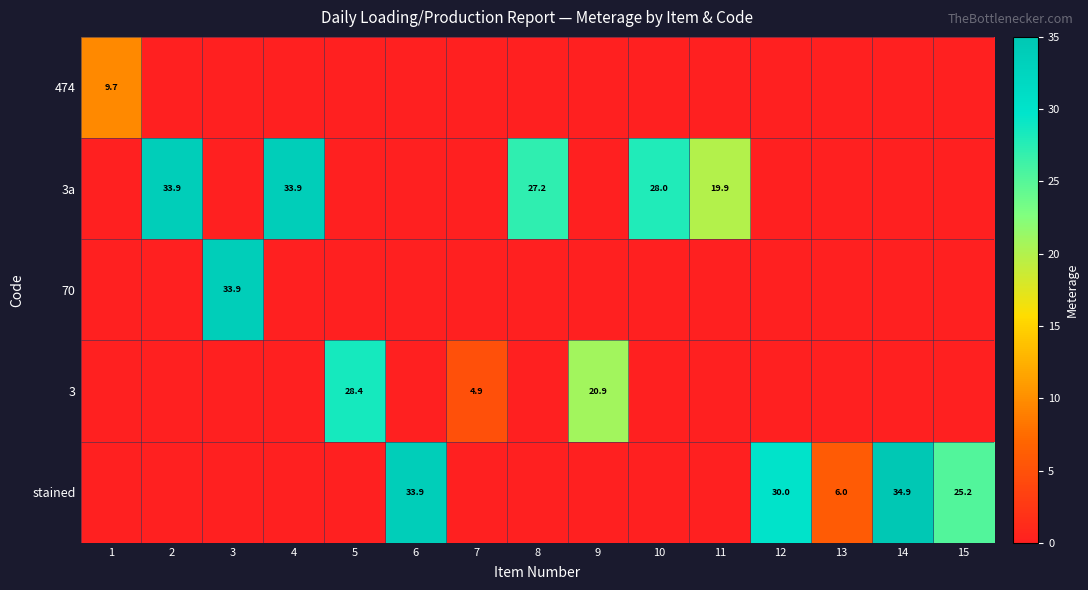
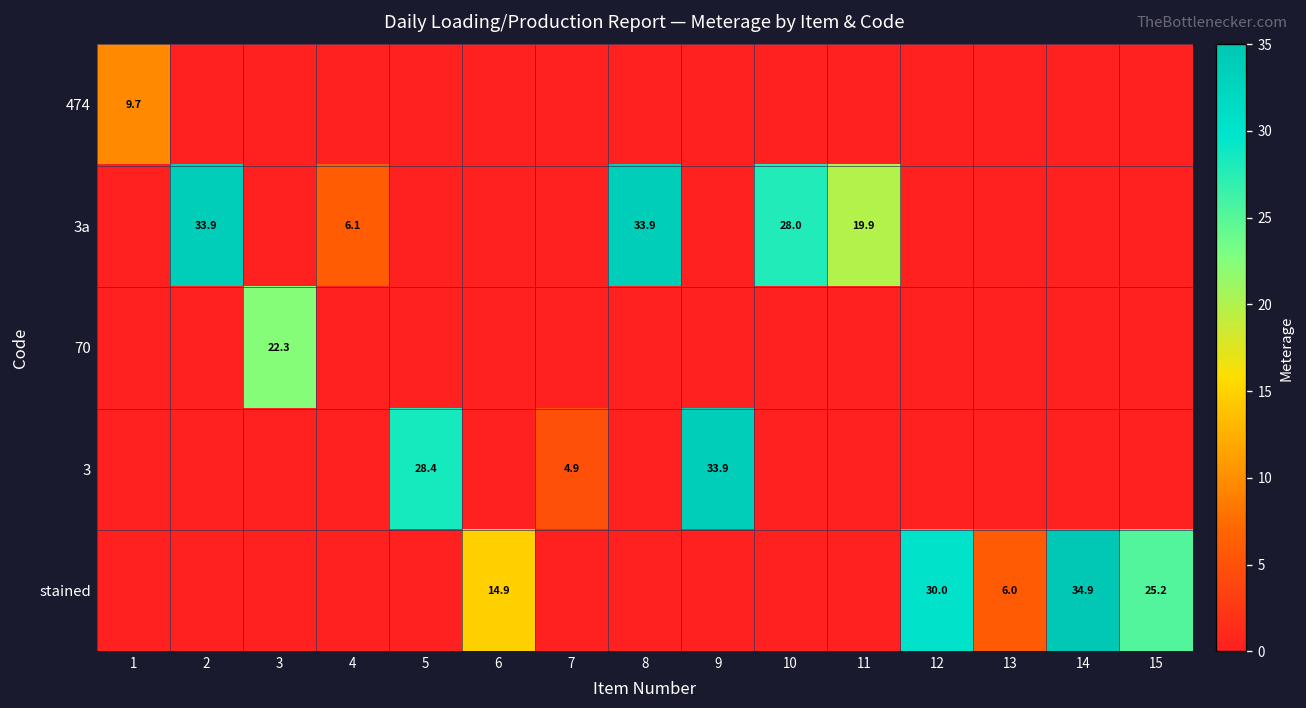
  {
    "474": {
      "1": 9.7
    },
    "3a": {
      "2": 33.9,
-     "4": 33.9,
-     "8": 27.2,
+     "4": 6.1,
+     "8": 33.9,
      "10": 28.0,
      "11": 19.9
    },
    "70": {
-     "3": 33.9
+     "3": 22.3
    },
    "3": {
      "5": 28.4,
      "7": 4.9,
-     "9": 20.9
+     "9": 33.9
    },
    "stained": {
-     "6": 33.9,
+     "6": 14.9,
      "12": 30.0,
      "13": 6.0,
      "14": 34.9,
      "15": 25.2
    }
  }
